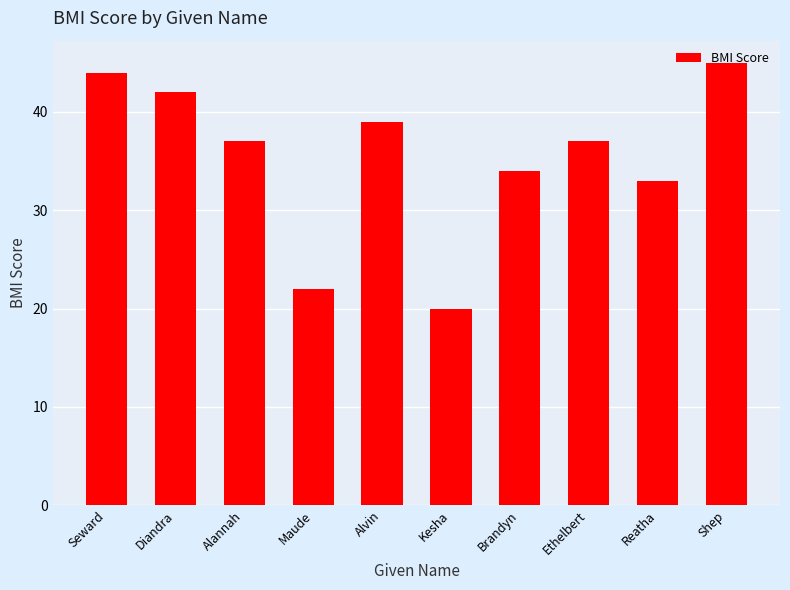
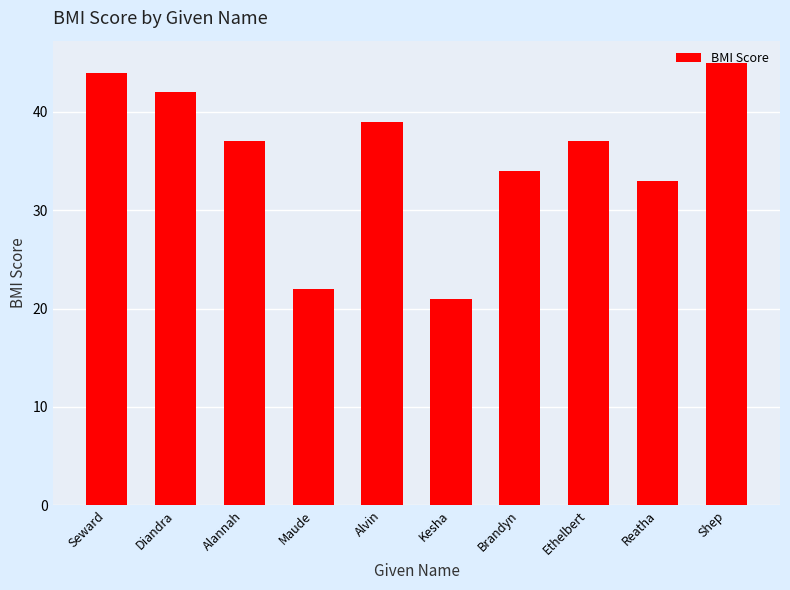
  {
    "Seward": 44,
    "Diandra": 42,
    "Alannah": 37,
    "Maude": 22,
    "Alvin": 39,
-   "Kesha": 20,
+   "Kesha": 21,
    "Brandyn": 34,
    "Ethelbert": 37,
    "Reatha": 33,
    "Shep": 45
  }
